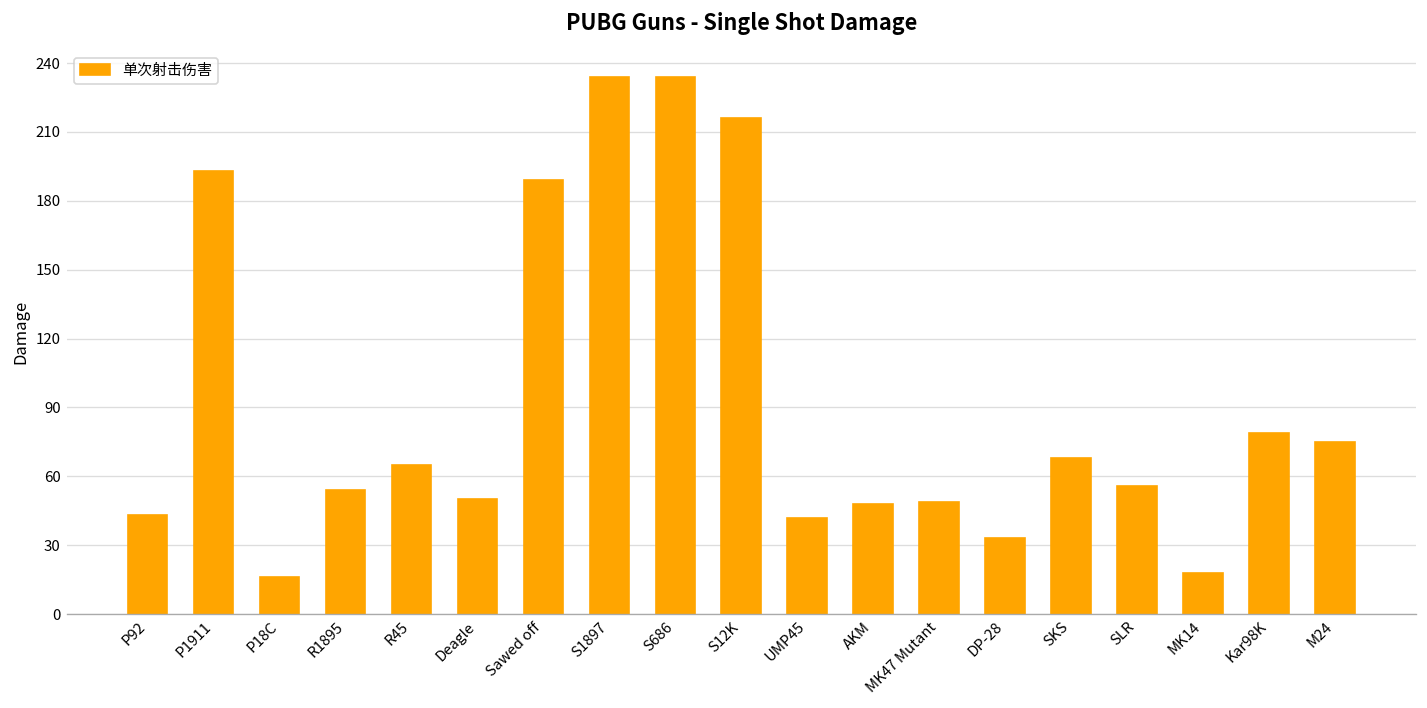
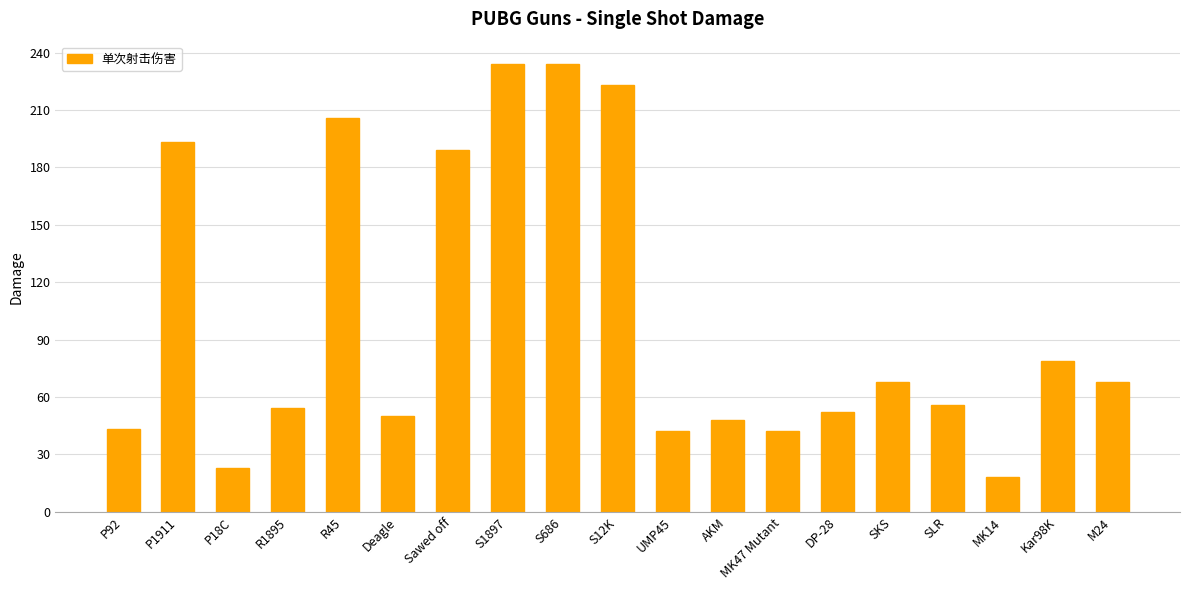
  {
    "P92": 43,
    "P1911": 193,
-   "P18C": 16,
+   "P18C": 23,
    "R1895": 54,
-   "R45": 65,
+   "R45": 206,
    "Deagle": 50,
    "Sawed off": 189,
    "S1897": 234,
    "S686": 234,
-   "S12K": 216,
+   "S12K": 223,
    "UMP45": 42,
    "AKM": 48,
-   "MK47 Mutant": 49,
-   "DP-28": 33,
+   "MK47 Mutant": 42,
+   "DP-28": 52,
    "SKS": 68,
    "SLR": 56,
    "MK14": 18,
    "Kar98K": 79,
-   "M24": 75
+   "M24": 68
  }
